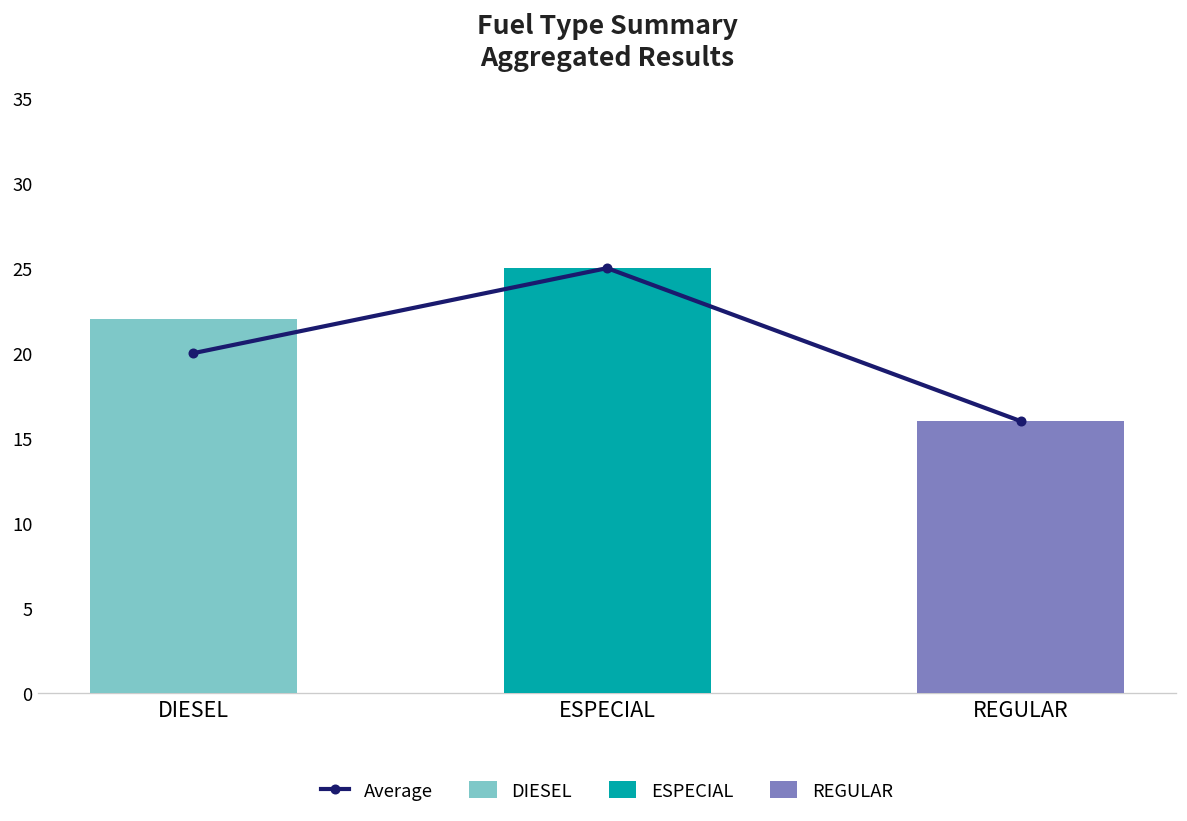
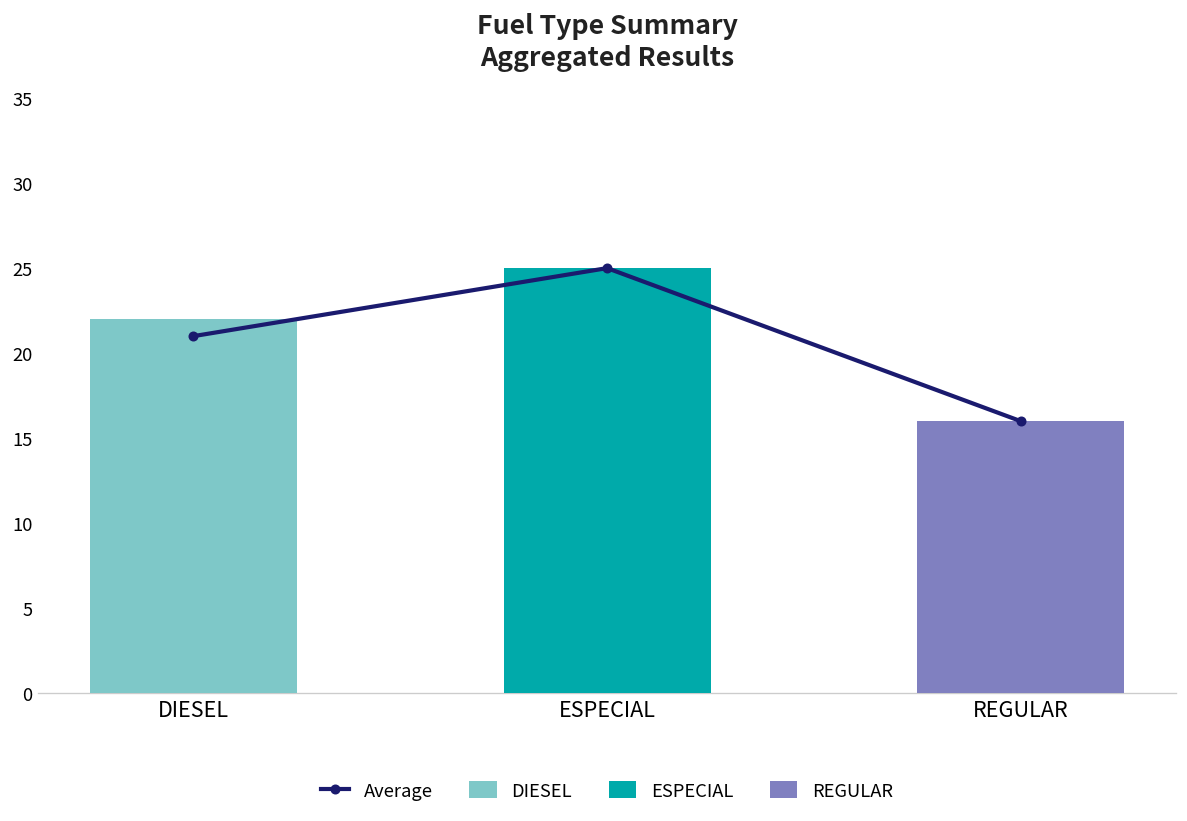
  {
    "Average": {
-     "DIESEL": 20,
+     "DIESEL": 21,
      "ESPECIAL": 25,
      "REGULAR": 16
    }
  }
